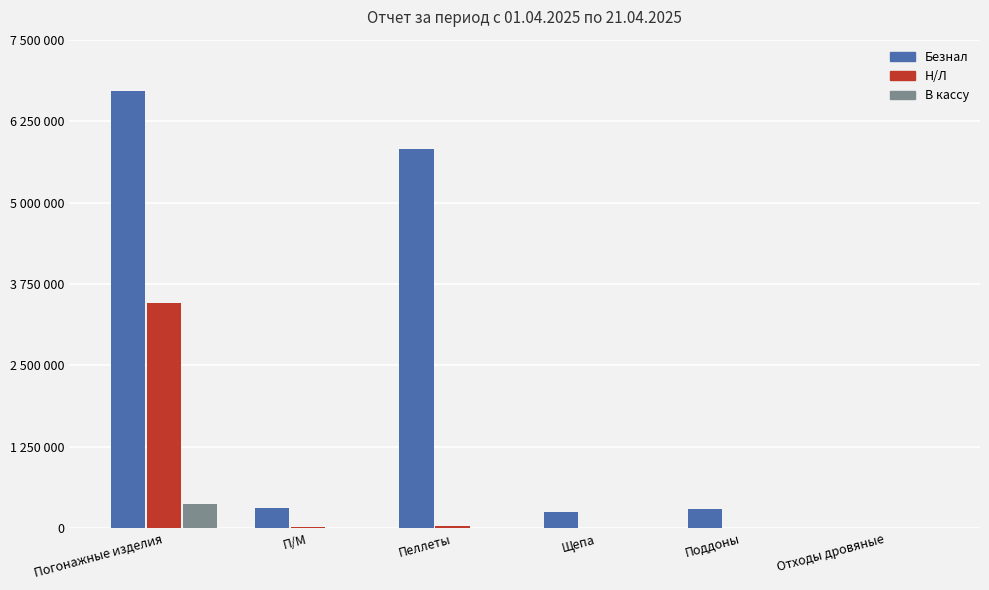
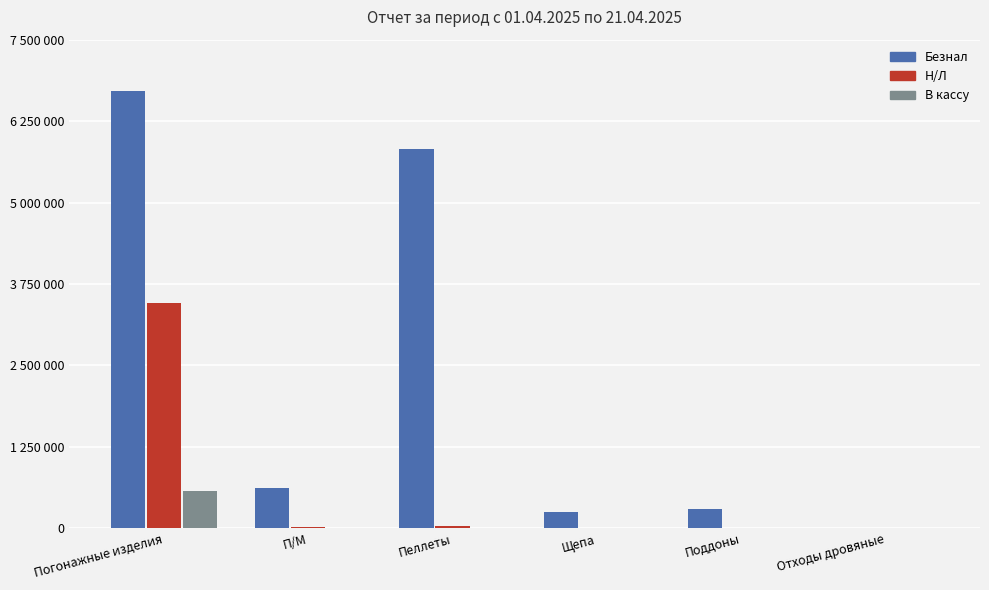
  {
    "Безнал": {
      "Погонажные изделия": 6700000,
-     "П/М": 300000,
+     "П/М": 600000,
      "Пеллеты": 5800000,
      "Щепа": 300000,
      "Поддоны": 300000
    },
    "Н/Л": {
      "Погонажные изделия": 3500000,
      "Поддоны": 0
    },
    "В кассу": {
-     "Погонажные изделия": 400000,
+     "Погонажные изделия": 600000,
      "П/М": 0,
      "Пеллеты": 0,
      "Щепа": 0,
      "Поддоны": 0,
      "Отходы дровяные": 0
    }
  }
